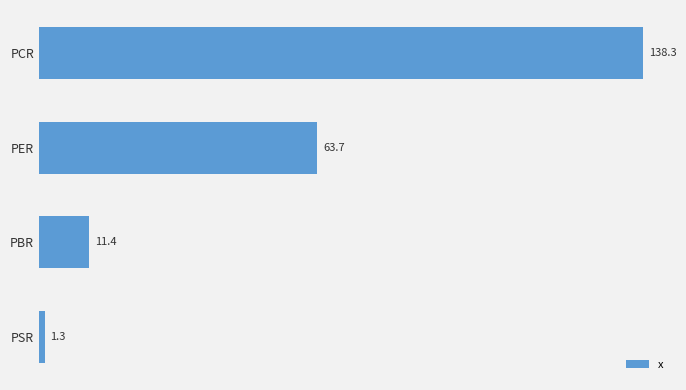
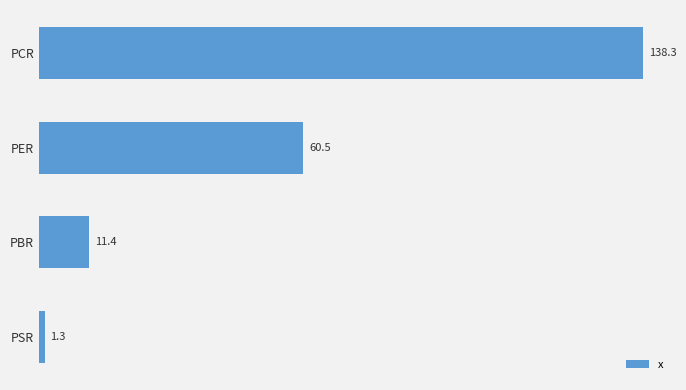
  {
    "PCR": 138.3,
-   "PER": 63.7,
+   "PER": 60.5,
    "PBR": 11.4,
    "PSR": 1.3
  }
